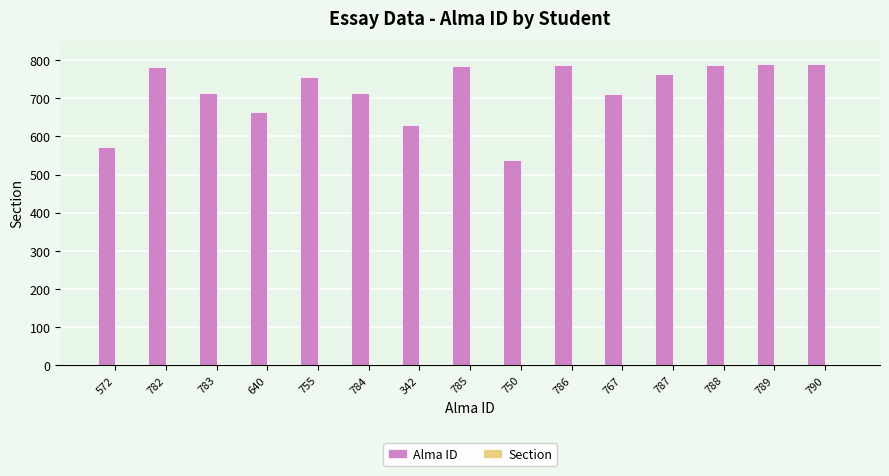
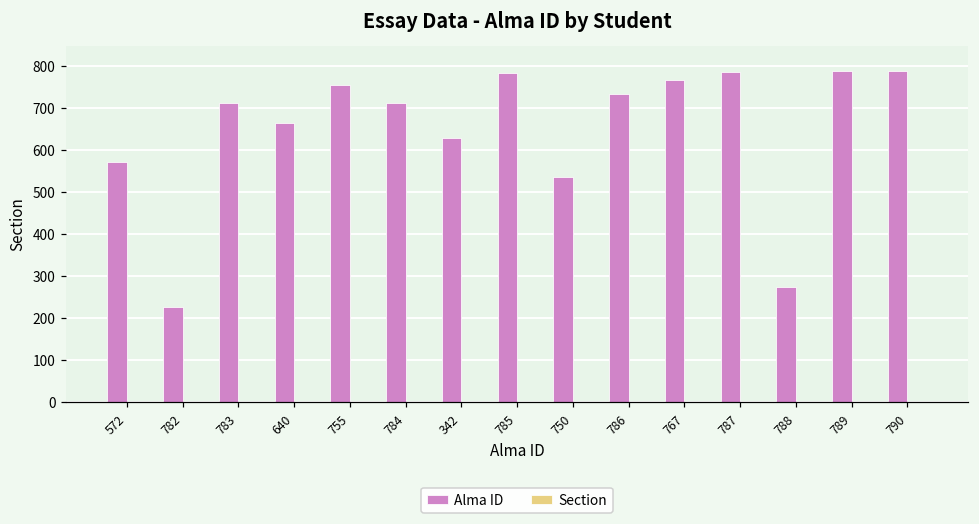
  {
    "Alma ID": {
      "572": 570,
-     "782": 780,
+     "782": 230,
      "783": 710,
      "640": 670,
      "755": 760,
      "784": 710,
      "342": 630,
      "785": 790,
      "750": 540,
-     "786": 790,
-     "767": 710,
-     "787": 760,
-     "788": 790,
+     "786": 740,
+     "767": 770,
+     "787": 790,
+     "788": 280,
      "789": 790,
      "790": 790
    }
  }
